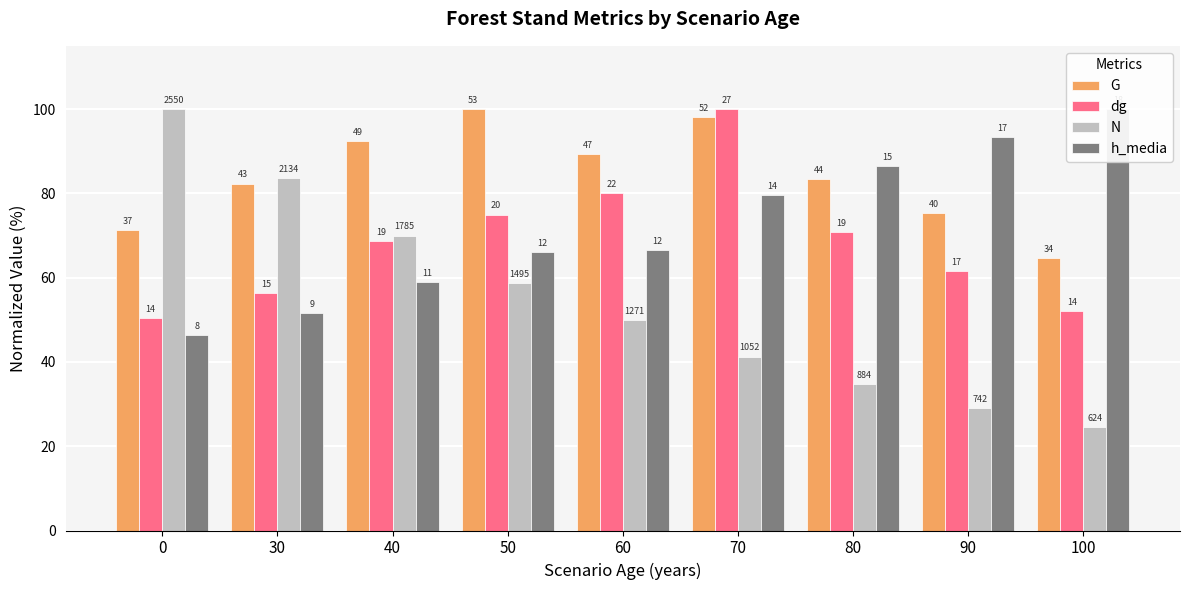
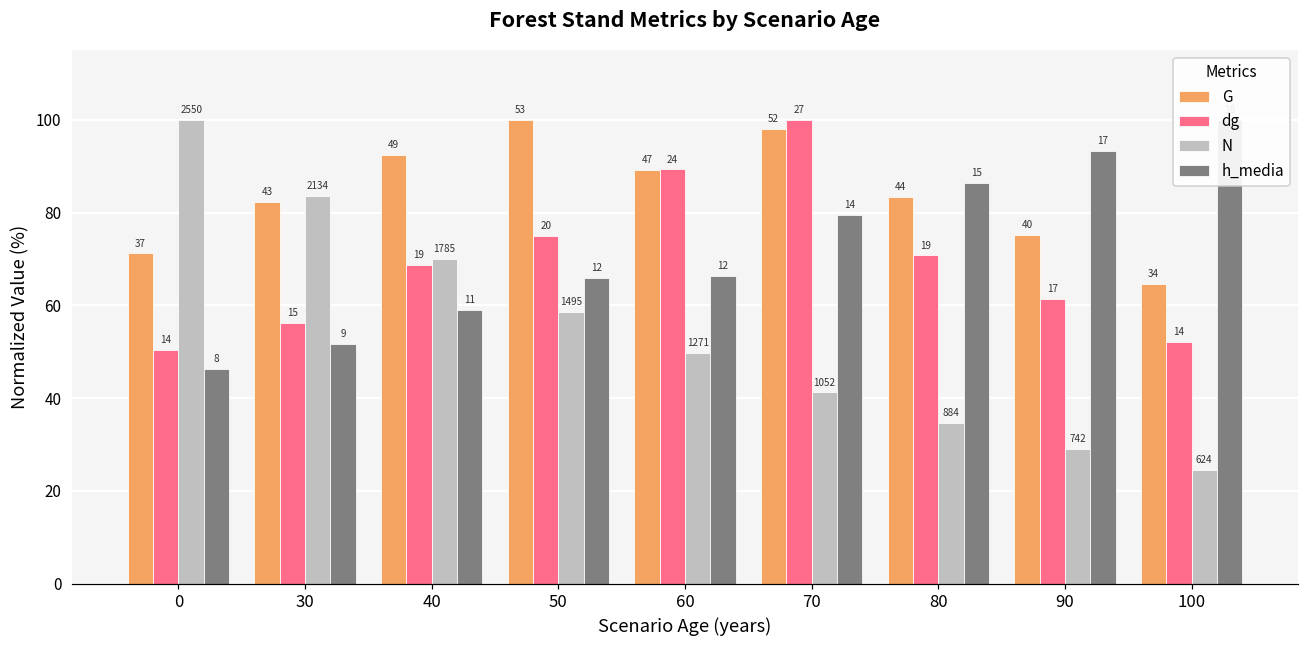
  {
    "dg": {
-     "60": 22
+     "60": 24
    }
  }
